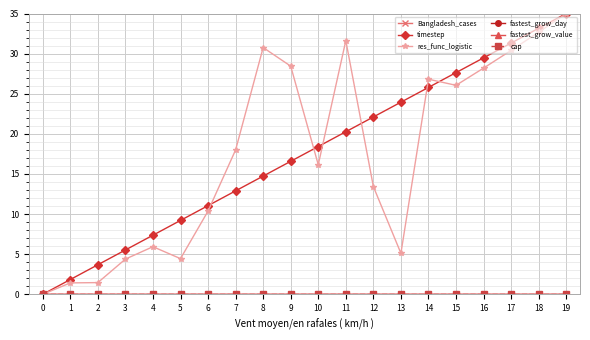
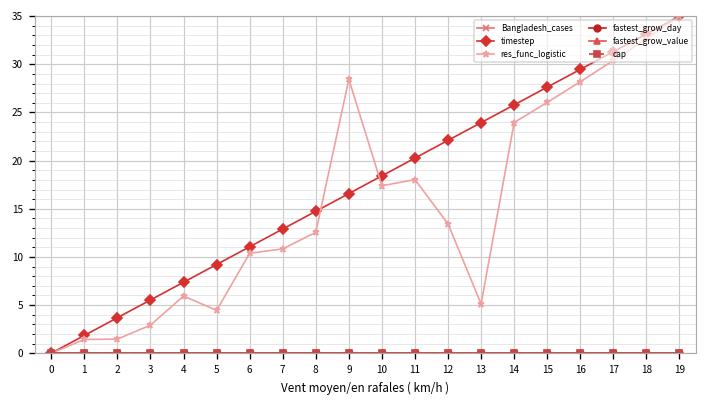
  {
    "res_func_logistic": {
      "1": 1,
      "2": 1,
-     "3": 4,
+     "3": 3,
      "4": 6,
      "5": 4,
      "6": 10,
-     "7": 18,
-     "8": 31,
+     "7": 11,
+     "8": 13,
      "9": 28,
-     "10": 16,
-     "11": 32,
+     "10": 17,
+     "11": 18,
      "12": 13,
      "13": 5,
-     "14": 27,
+     "14": 24,
      "15": 26,
      "16": 28
    }
  }
